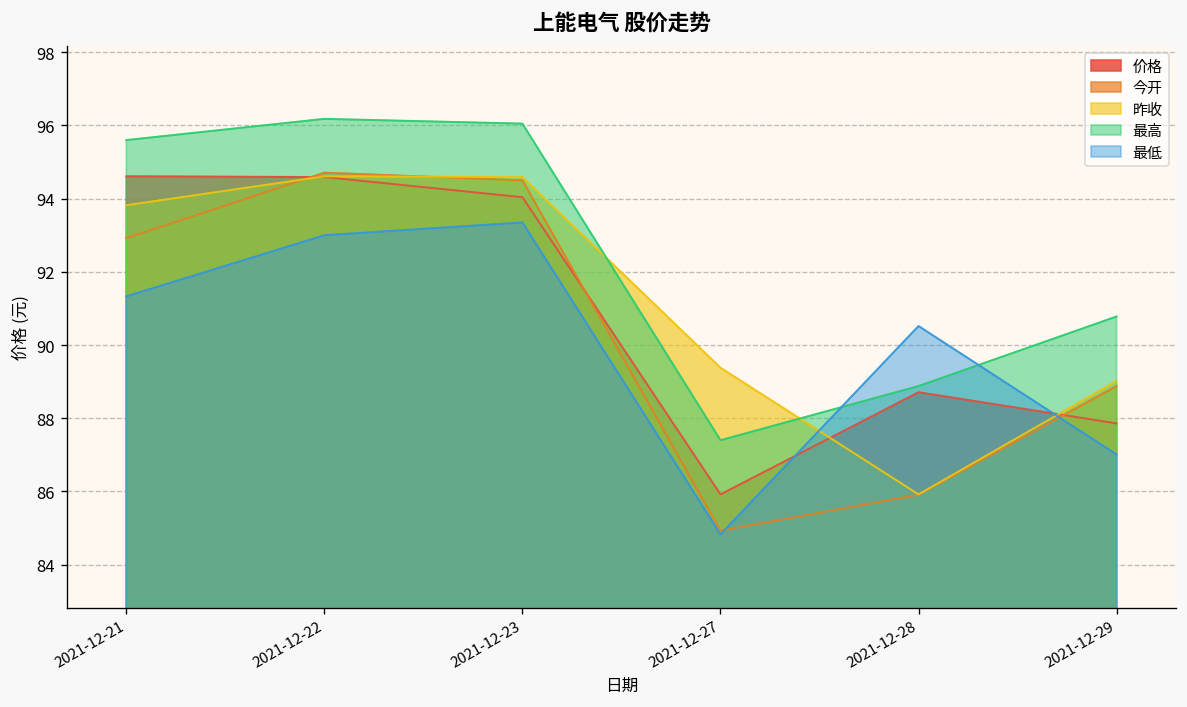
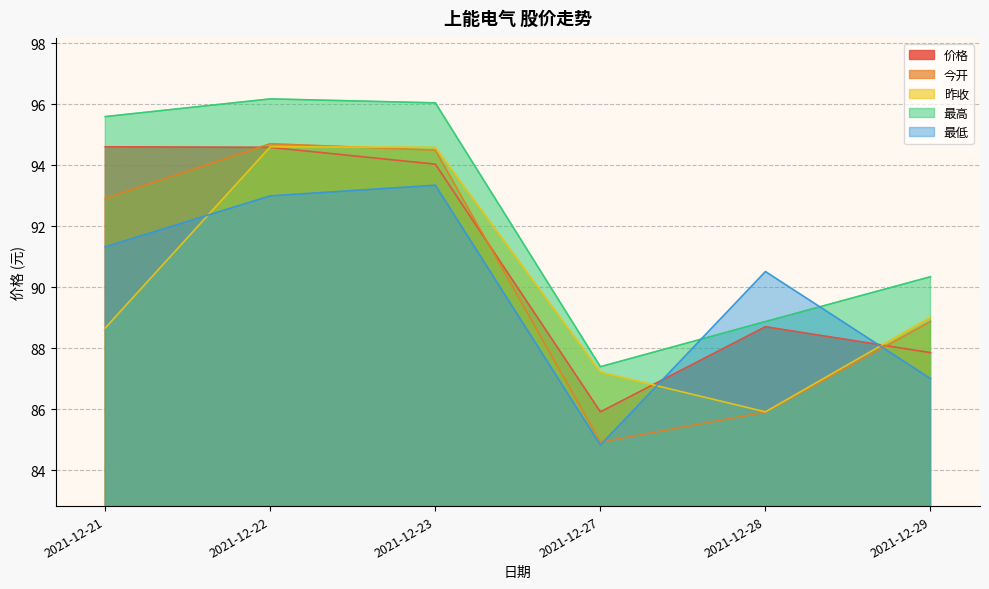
  {
    "昨收": {
-     "2021-12-21": 93.8,
+     "2021-12-21": 88.7,
      "2021-12-23": 94.6,
-     "2021-12-27": 89.4,
+     "2021-12-27": 87.2,
      "2021-12-29": 89.0
    },
    "最高": {
      "2021-12-21": 95.6,
      "2021-12-22": 96.2,
      "2021-12-23": 96.1,
      "2021-12-27": 87.4,
      "2021-12-28": 88.9,
-     "2021-12-29": 90.8
+     "2021-12-29": 90.4
    },
    "最低": {
      "2021-12-21": 91.3,
      "2021-12-22": 93.0,
      "2021-12-23": 93.4,
      "2021-12-27": 84.8,
      "2021-12-28": 90.5,
      "2021-12-29": 87.0
    }
  }
